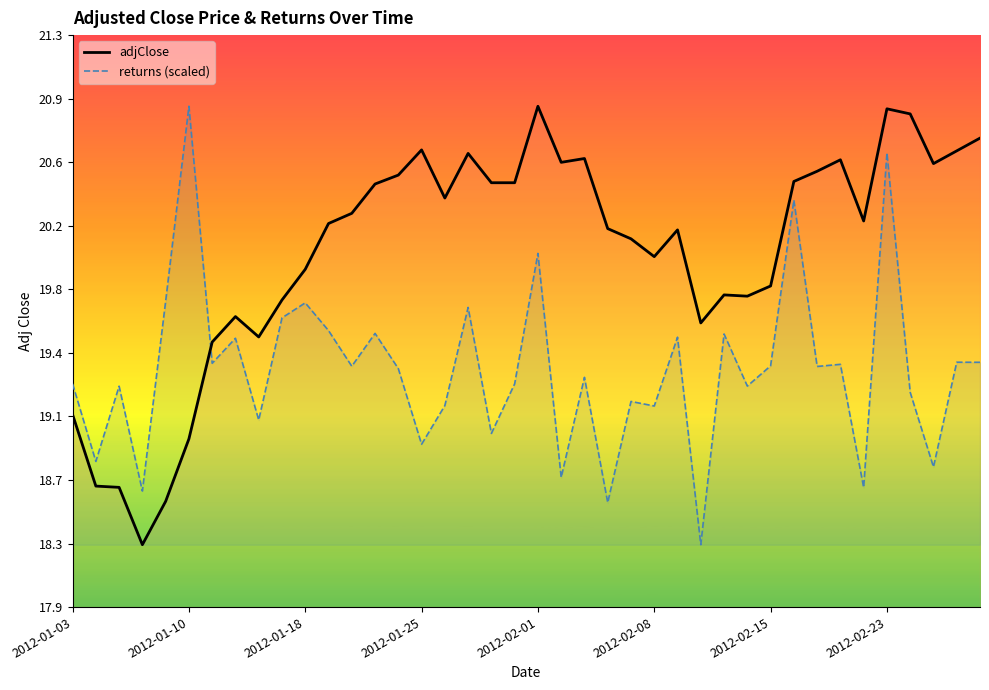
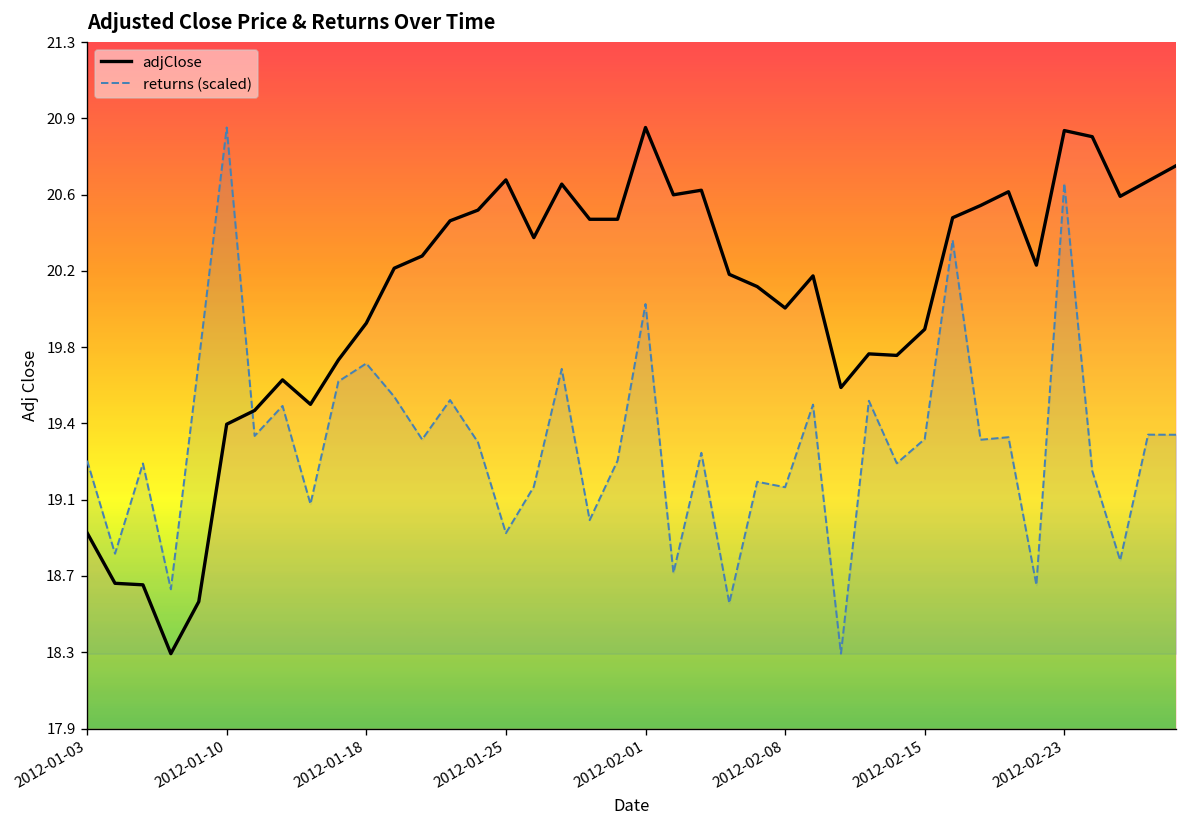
  {
    "adjClose": {
-     "2012-01-03": 19.07,
-     "2012-01-10": 18.93,
+     "2012-01-03": 18.90,
+     "2012-01-10": 19.43,
      "2012-01-18": 19.93,
      "2012-01-25": 20.63,
      "2012-02-01": 20.88,
      "2012-02-08": 20.00,
-     "2012-02-15": 19.83,
+     "2012-02-15": 19.90,
      "2012-02-23": 20.87
    },
    "returns (scaled)": {
      "2012-01-03": 19.25,
      "2012-01-10": 20.88,
      "2012-01-18": 19.73,
      "2012-01-25": 18.90,
      "2012-02-01": 20.02,
      "2012-02-08": 19.12,
      "2012-02-15": 19.36,
      "2012-02-23": 20.61
    }
  }
